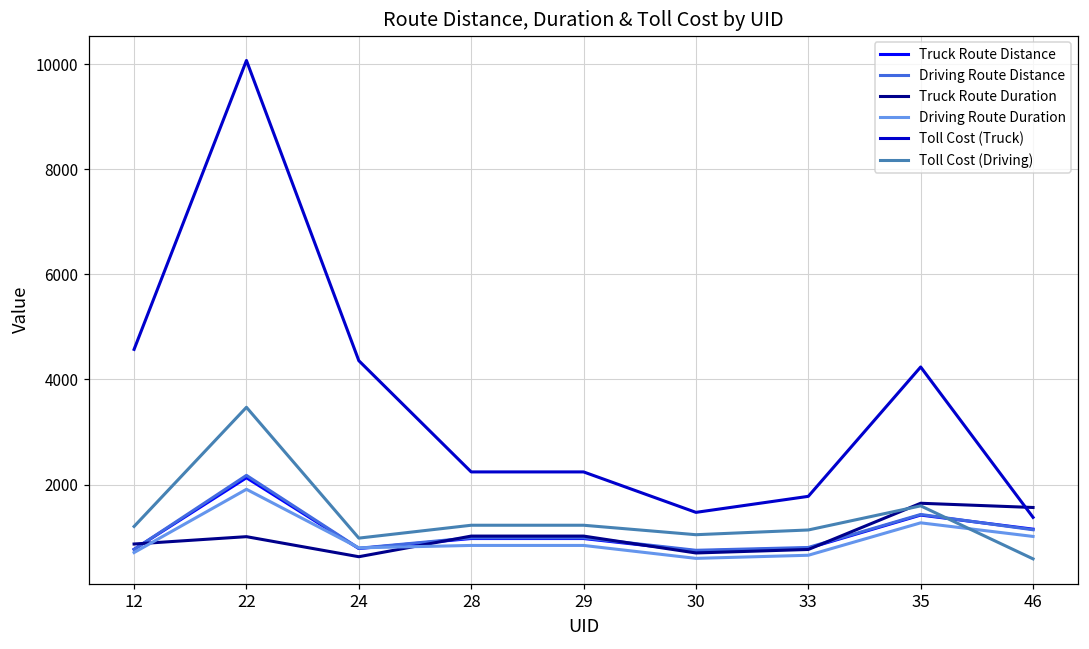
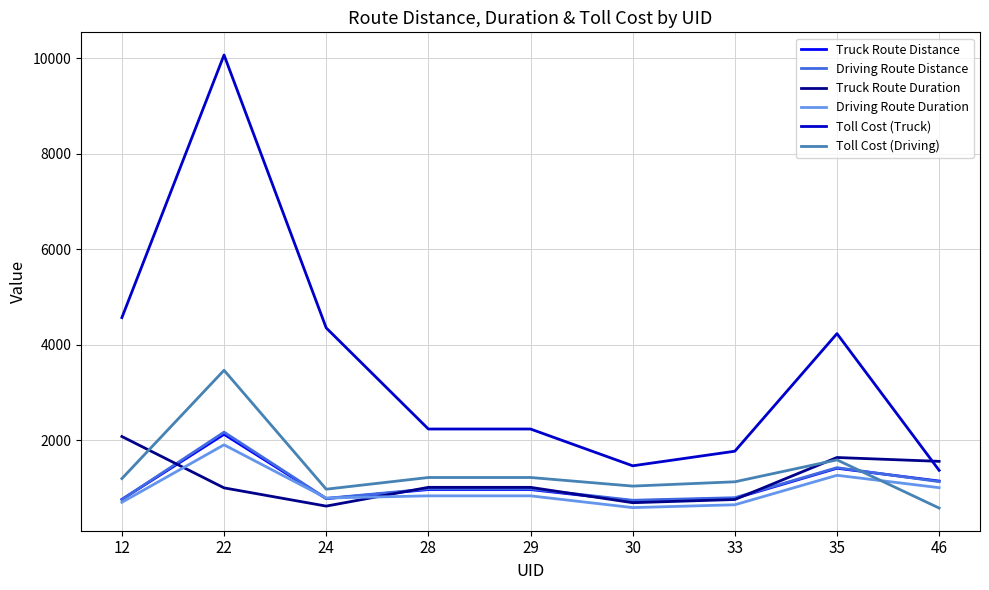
  {
    "Truck Route Duration": {
-     "12": 900,
+     "12": 2100,
      "22": 1000,
      "24": 600,
      "46": 1600
    }
  }
